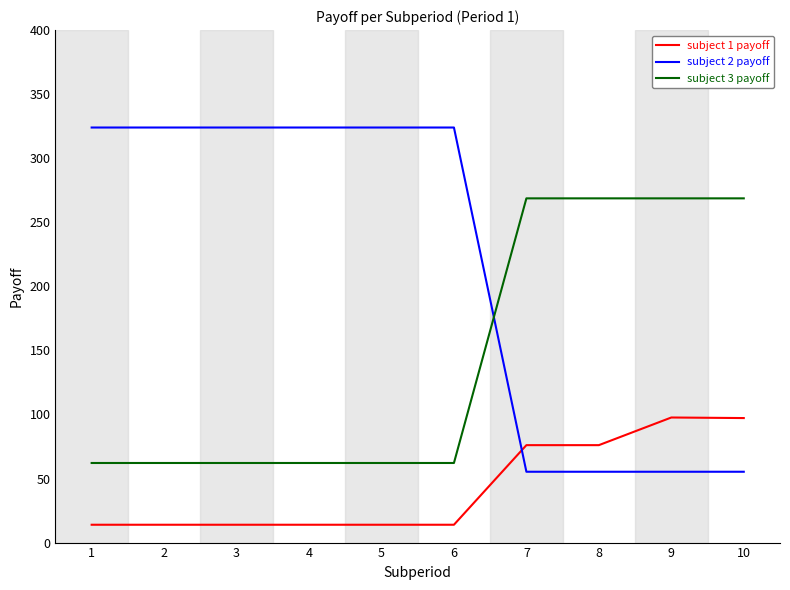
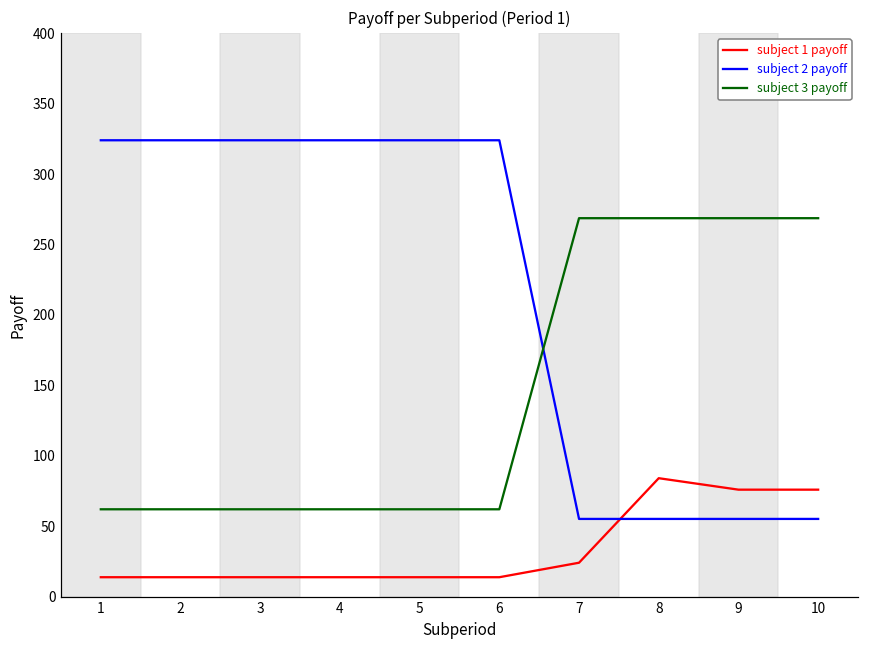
  {
    "subject 1 payoff": {
      "1": 14,
      "2": 14,
      "3": 14,
      "4": 14,
      "5": 14,
      "6": 14,
-     "7": 76,
-     "8": 76,
-     "9": 98,
-     "10": 97
+     "7": 24,
+     "8": 84,
+     "9": 76,
+     "10": 76
    },
    "subject 2 payoff": {
      "1": 324,
      "2": 324,
      "3": 324,
      "4": 324,
      "5": 324,
      "6": 324,
      "7": 55,
      "8": 55,
      "9": 55,
      "10": 55
    },
    "subject 3 payoff": {
      "1": 62,
      "2": 62,
      "3": 62,
      "4": 62,
      "5": 62,
      "6": 62,
      "7": 269,
      "8": 269,
      "9": 269,
      "10": 269
    }
  }
